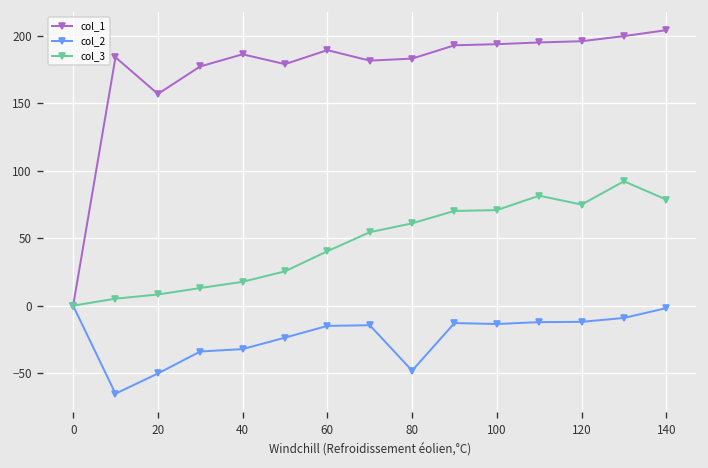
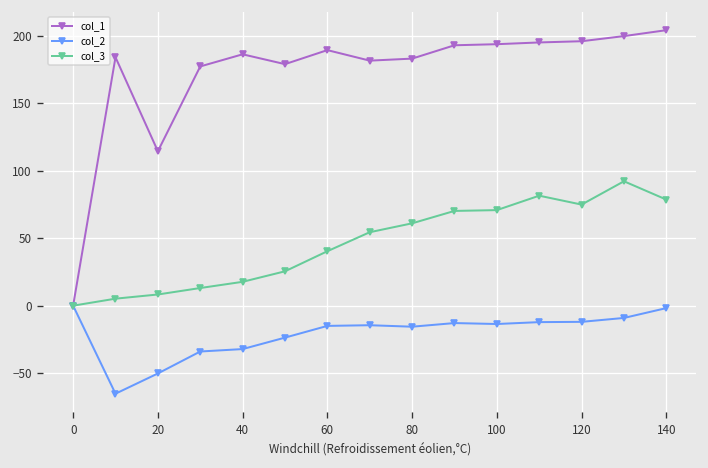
  {
    "col_1": {
-     "20": 157,
+     "20": 115,
      "40": 187,
      "60": 190,
      "80": 183,
      "100": 194,
      "120": 196,
      "140": 204
    },
    "col_2": {
      "20": -50,
      "40": -32,
      "60": -15,
-     "80": -48,
+     "80": -16,
      "100": -14,
      "120": -12,
      "140": -2
    },
    "col_3": {
      "20": 8,
      "40": 18,
      "60": 40,
      "80": 61,
      "100": 71,
      "120": 75,
      "140": 79
    }
  }
